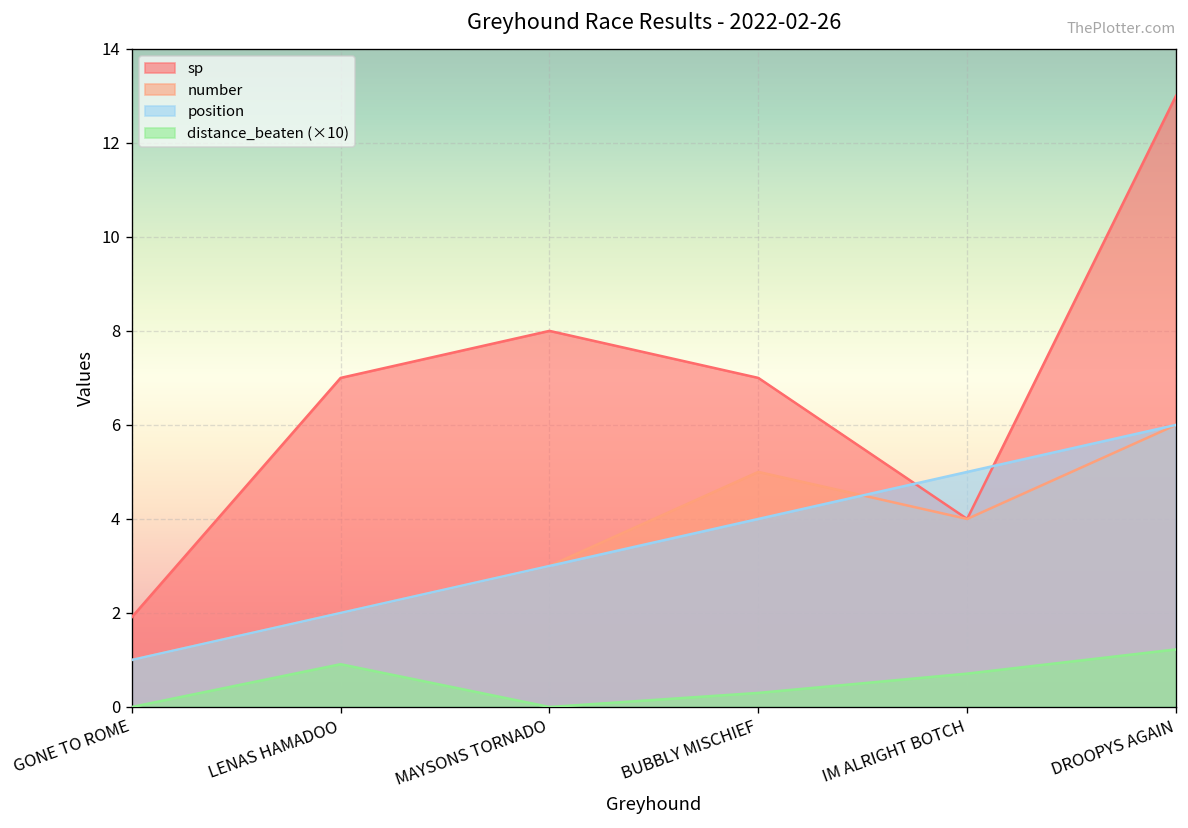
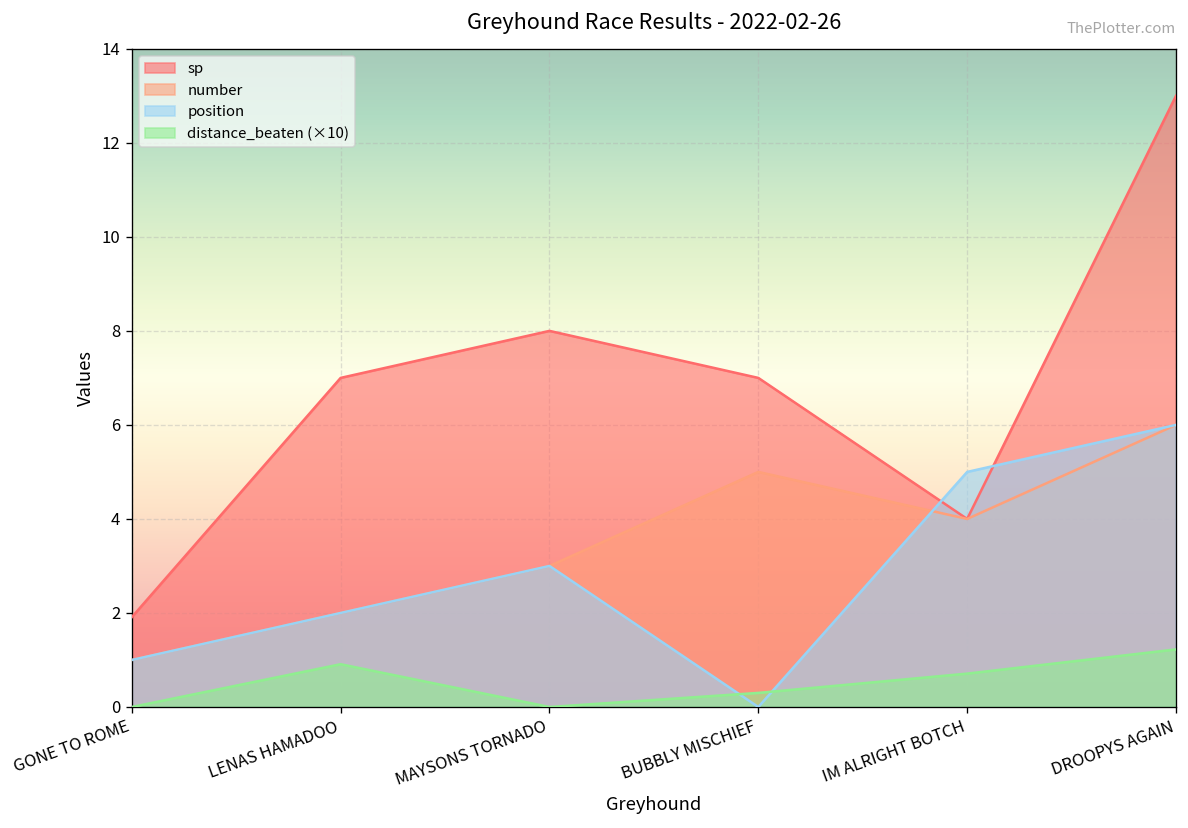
  {
    "position": {
-     "BUBBLY MISCHIEF": 4,
+     "BUBBLY MISCHIEF": 0,
      "IM ALRIGHT BOTCH": 5
    },
    "distance_beaten (×10)": {
      "GONE TO ROME": 0,
      "LENAS HAMADOO": 0.9,
      "MAYSONS TORNADO": 0,
      "BUBBLY MISCHIEF": 0.3,
      "IM ALRIGHT BOTCH": 0.7,
      "DROOPYS AGAIN": 1.2
    }
  }
